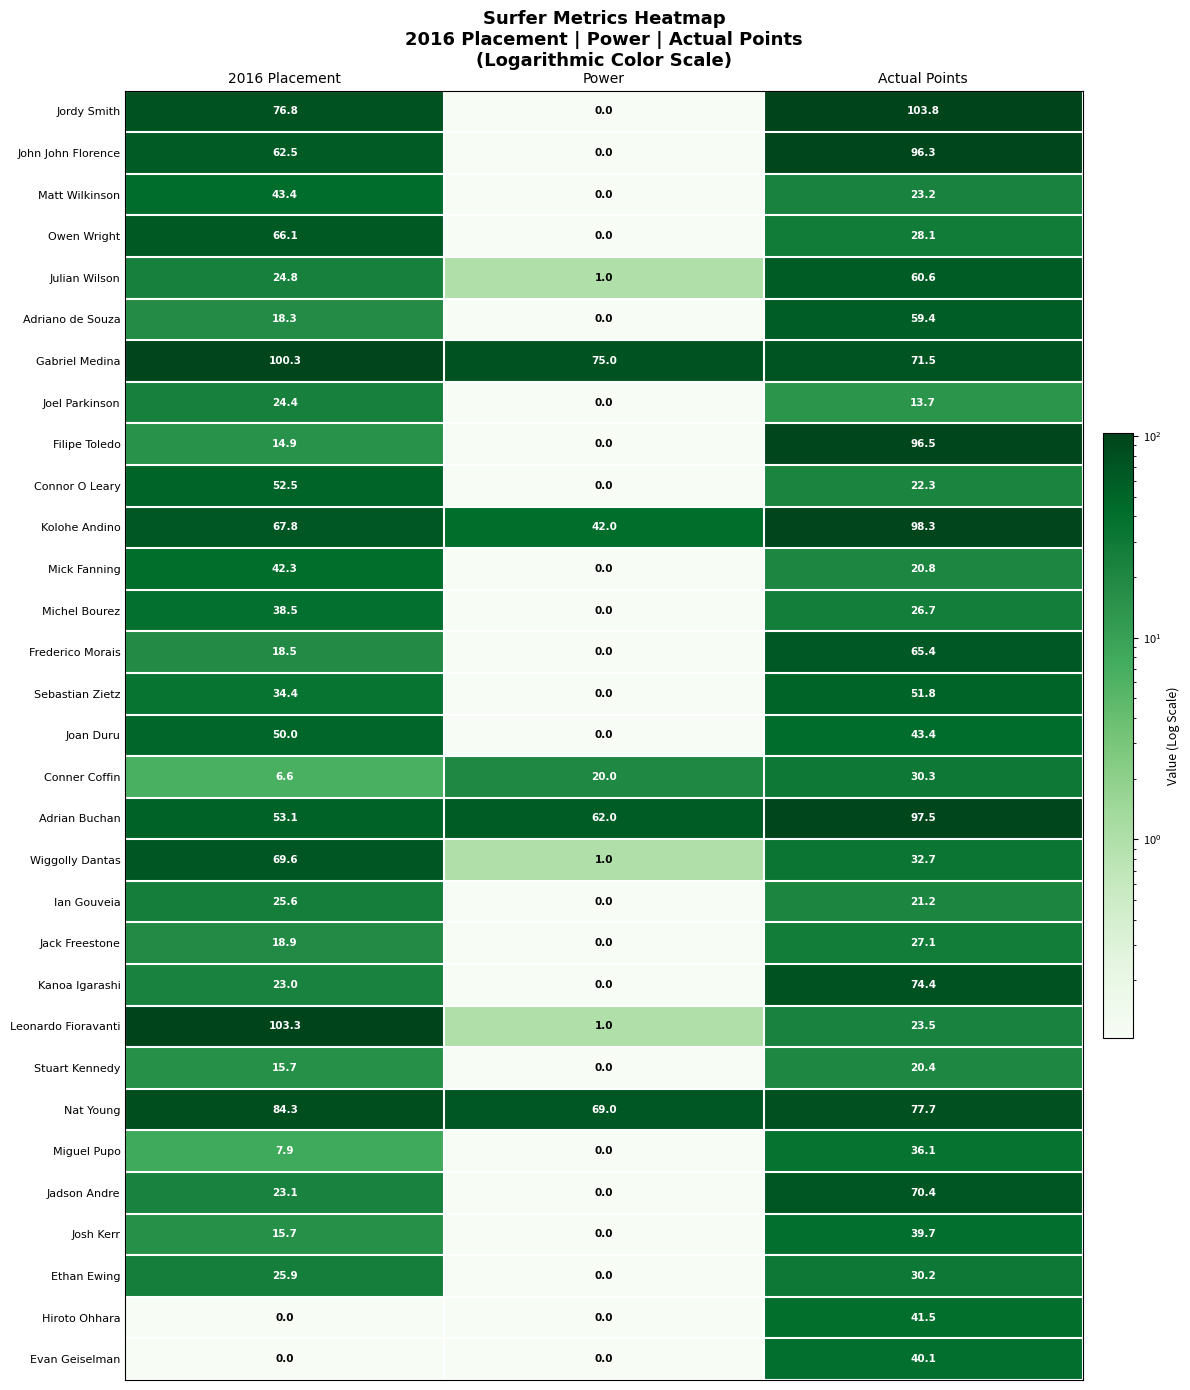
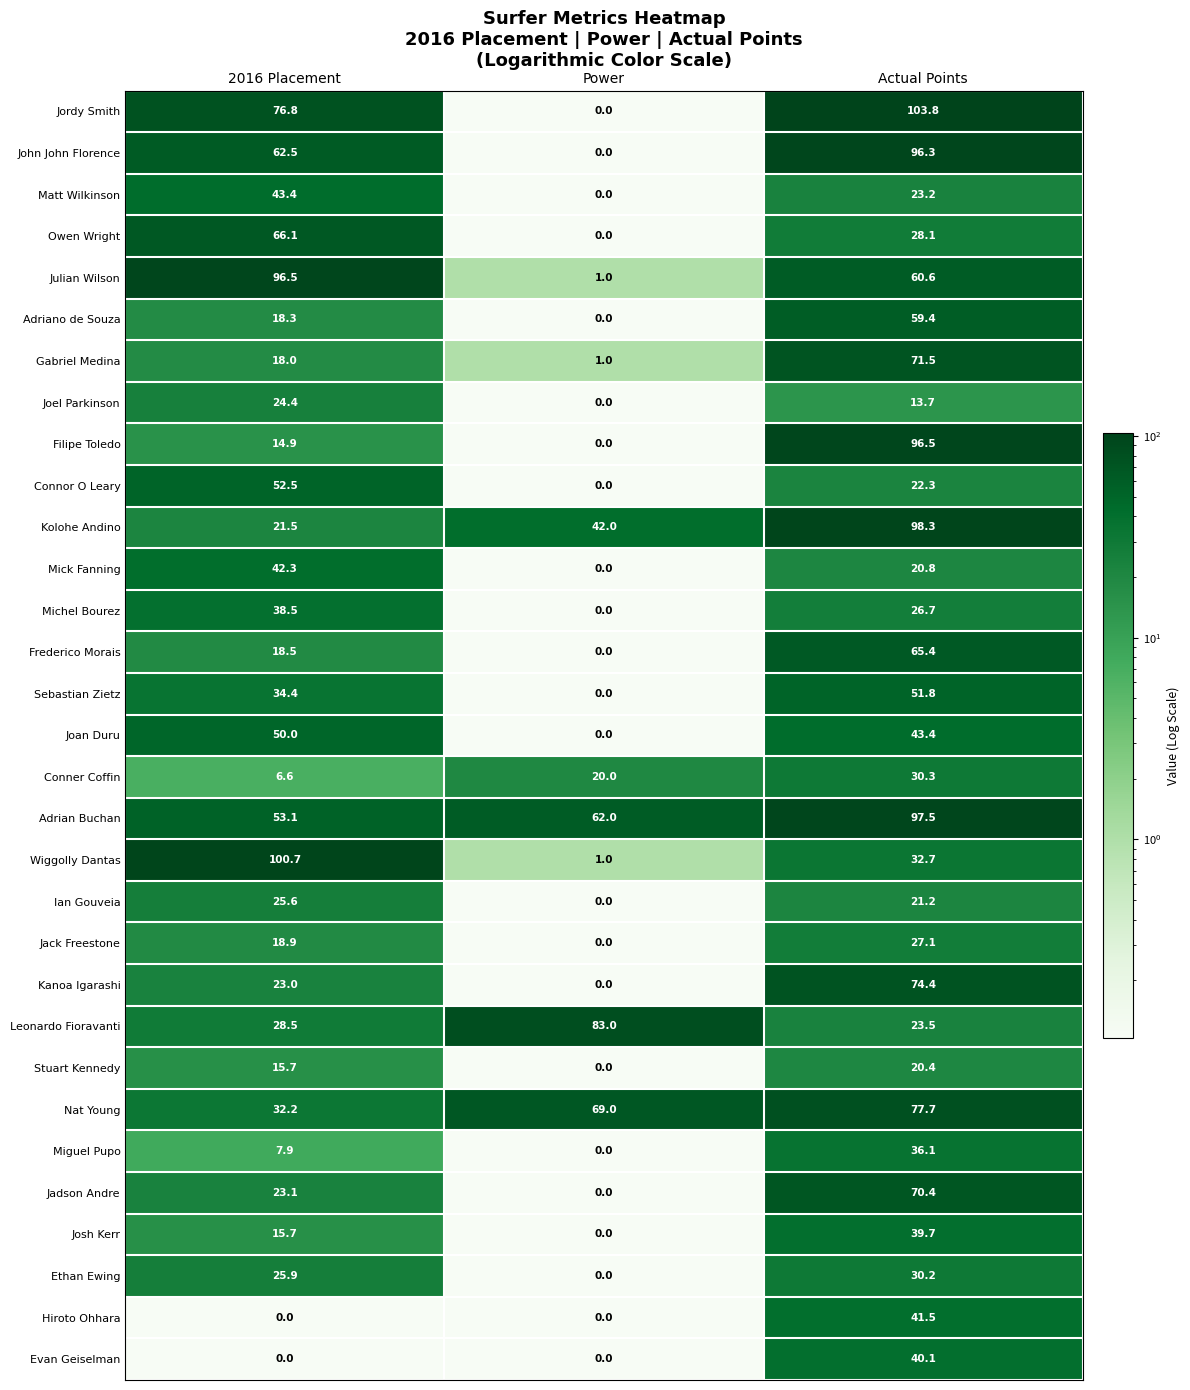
  {
    "Jordy Smith": {
      "2016 Placement": 76.8,
      "Power": 0.0,
      "Actual Points": 103.8
    },
    "John John Florence": {
      "2016 Placement": 62.5,
      "Power": 0.0,
      "Actual Points": 96.3
    },
    "Matt Wilkinson": {
      "2016 Placement": 43.4,
      "Power": 0.0,
      "Actual Points": 23.2
    },
    "Owen Wright": {
      "2016 Placement": 66.1,
      "Power": 0.0,
      "Actual Points": 28.1
    },
    "Julian Wilson": {
-     "2016 Placement": 24.8,
+     "2016 Placement": 96.5,
      "Power": 1.0,
      "Actual Points": 60.6
    },
    "Adriano de Souza": {
      "2016 Placement": 18.3,
      "Power": 0.0,
      "Actual Points": 59.4
    },
    "Gabriel Medina": {
-     "2016 Placement": 100.3,
-     "Power": 75.0,
+     "2016 Placement": 18.0,
+     "Power": 1.0,
      "Actual Points": 71.5
    },
    "Joel Parkinson": {
      "2016 Placement": 24.4,
      "Power": 0.0,
      "Actual Points": 13.7
    },
    "Filipe Toledo": {
      "2016 Placement": 14.9,
      "Power": 0.0,
      "Actual Points": 96.5
    },
    "Connor O Leary": {
      "2016 Placement": 52.5,
      "Power": 0.0,
      "Actual Points": 22.3
    },
    "Kolohe Andino": {
-     "2016 Placement": 67.8,
+     "2016 Placement": 21.5,
      "Power": 42.0,
      "Actual Points": 98.3
    },
    "Mick Fanning": {
      "2016 Placement": 42.3,
      "Power": 0.0,
      "Actual Points": 20.8
    },
    "Michel Bourez": {
      "2016 Placement": 38.5,
      "Power": 0.0,
      "Actual Points": 26.7
    },
    "Frederico Morais": {
      "2016 Placement": 18.5,
      "Power": 0.0,
      "Actual Points": 65.4
    },
    "Sebastian Zietz": {
      "2016 Placement": 34.4,
      "Power": 0.0,
      "Actual Points": 51.8
    },
    "Joan Duru": {
      "2016 Placement": 50.0,
      "Power": 0.0,
      "Actual Points": 43.4
    },
    "Conner Coffin": {
      "2016 Placement": 6.6,
      "Power": 20.0,
      "Actual Points": 30.3
    },
    "Adrian Buchan": {
      "2016 Placement": 53.1,
      "Power": 62.0,
      "Actual Points": 97.5
    },
    "Wiggolly Dantas": {
-     "2016 Placement": 69.6,
+     "2016 Placement": 100.7,
      "Power": 1.0,
      "Actual Points": 32.7
    },
    "Ian Gouveia": {
      "2016 Placement": 25.6,
      "Power": 0.0,
      "Actual Points": 21.2
    },
    "Jack Freestone": {
      "2016 Placement": 18.9,
      "Power": 0.0,
      "Actual Points": 27.1
    },
    "Kanoa Igarashi": {
      "2016 Placement": 23.0,
      "Power": 0.0,
      "Actual Points": 74.4
    },
    "Leonardo Fioravanti": {
-     "2016 Placement": 103.3,
-     "Power": 1.0,
+     "2016 Placement": 28.5,
+     "Power": 83.0,
      "Actual Points": 23.5
    },
    "Stuart Kennedy": {
      "2016 Placement": 15.7,
      "Power": 0.0,
      "Actual Points": 20.4
    },
    "Nat Young": {
-     "2016 Placement": 84.3,
+     "2016 Placement": 32.2,
      "Power": 69.0,
      "Actual Points": 77.7
    },
    "Miguel Pupo": {
      "2016 Placement": 7.9,
      "Power": 0.0,
      "Actual Points": 36.1
    },
    "Jadson Andre": {
      "2016 Placement": 23.1,
      "Power": 0.0,
      "Actual Points": 70.4
    },
    "Josh Kerr": {
      "2016 Placement": 15.7,
      "Power": 0.0,
      "Actual Points": 39.7
    },
    "Ethan Ewing": {
      "2016 Placement": 25.9,
      "Power": 0.0,
      "Actual Points": 30.2
    },
    "Hiroto Ohhara": {
      "2016 Placement": 0.0,
      "Power": 0.0,
      "Actual Points": 41.5
    },
    "Evan Geiselman": {
      "2016 Placement": 0.0,
      "Power": 0.0,
      "Actual Points": 40.1
    }
  }
